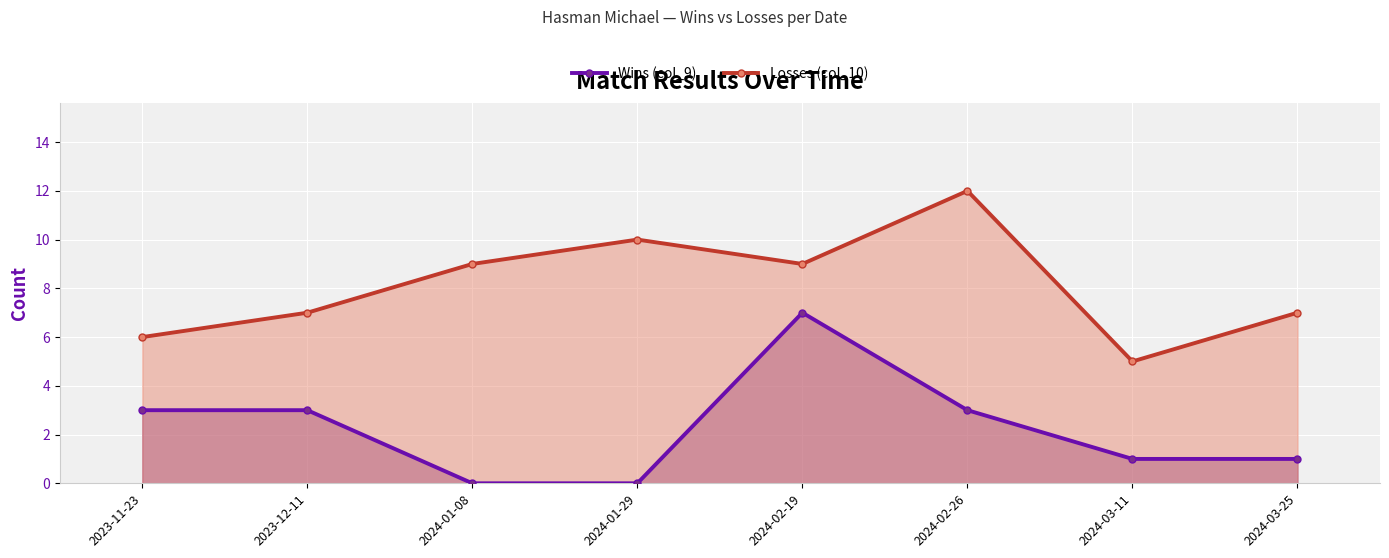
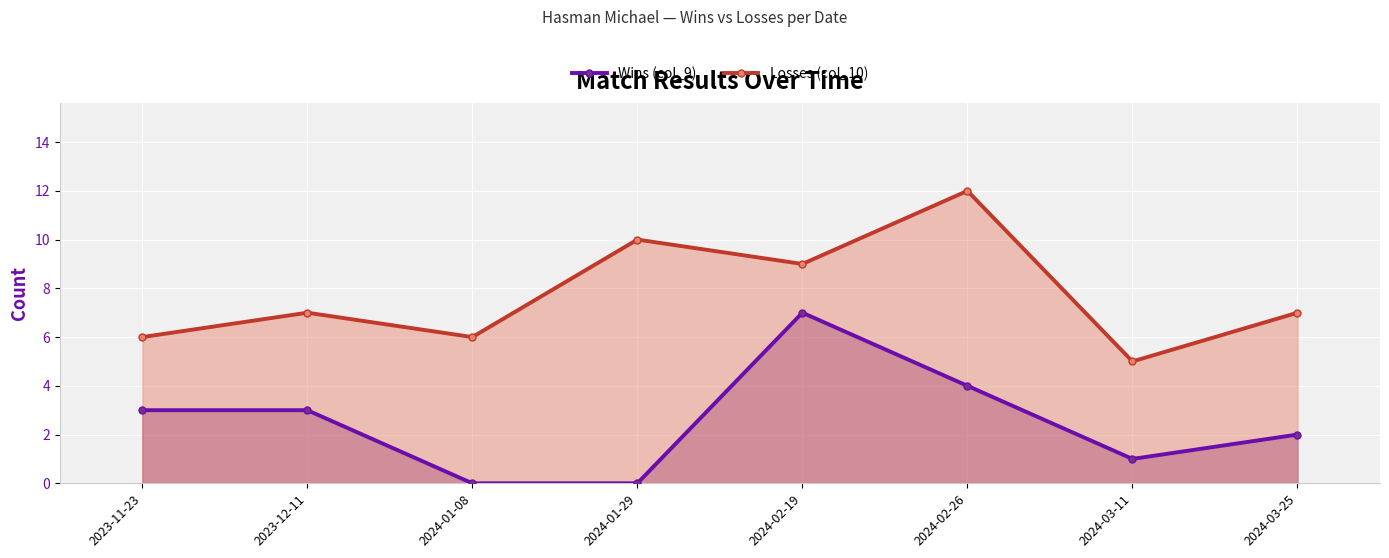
  {
    "Wins (col_9)": {
      "2023-11-23": 3,
      "2023-12-11": 3,
      "2024-01-08": 0,
      "2024-01-29": 0,
      "2024-02-19": 7,
-     "2024-02-26": 3,
+     "2024-02-26": 4,
      "2024-03-11": 1,
-     "2024-03-25": 1
+     "2024-03-25": 2
    },
    "Losses (col_10)": {
      "2023-11-23": 6,
      "2023-12-11": 7,
-     "2024-01-08": 9,
+     "2024-01-08": 6,
      "2024-01-29": 10,
      "2024-02-19": 9,
      "2024-02-26": 12,
      "2024-03-11": 5,
      "2024-03-25": 7
    }
  }
